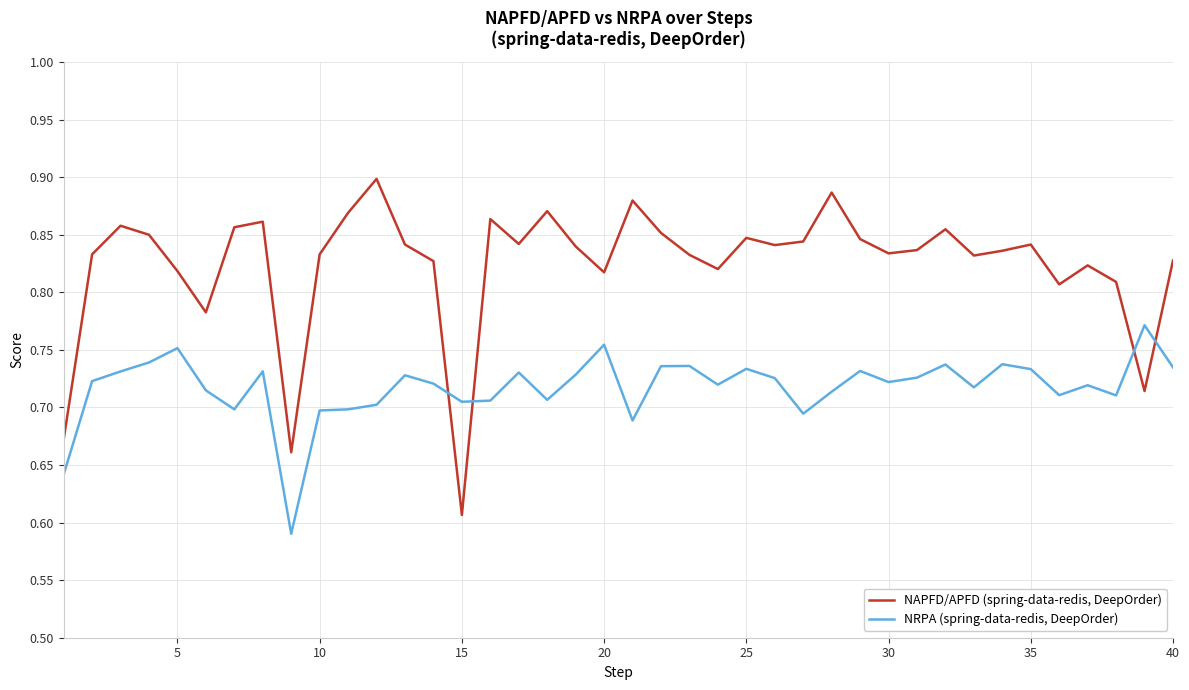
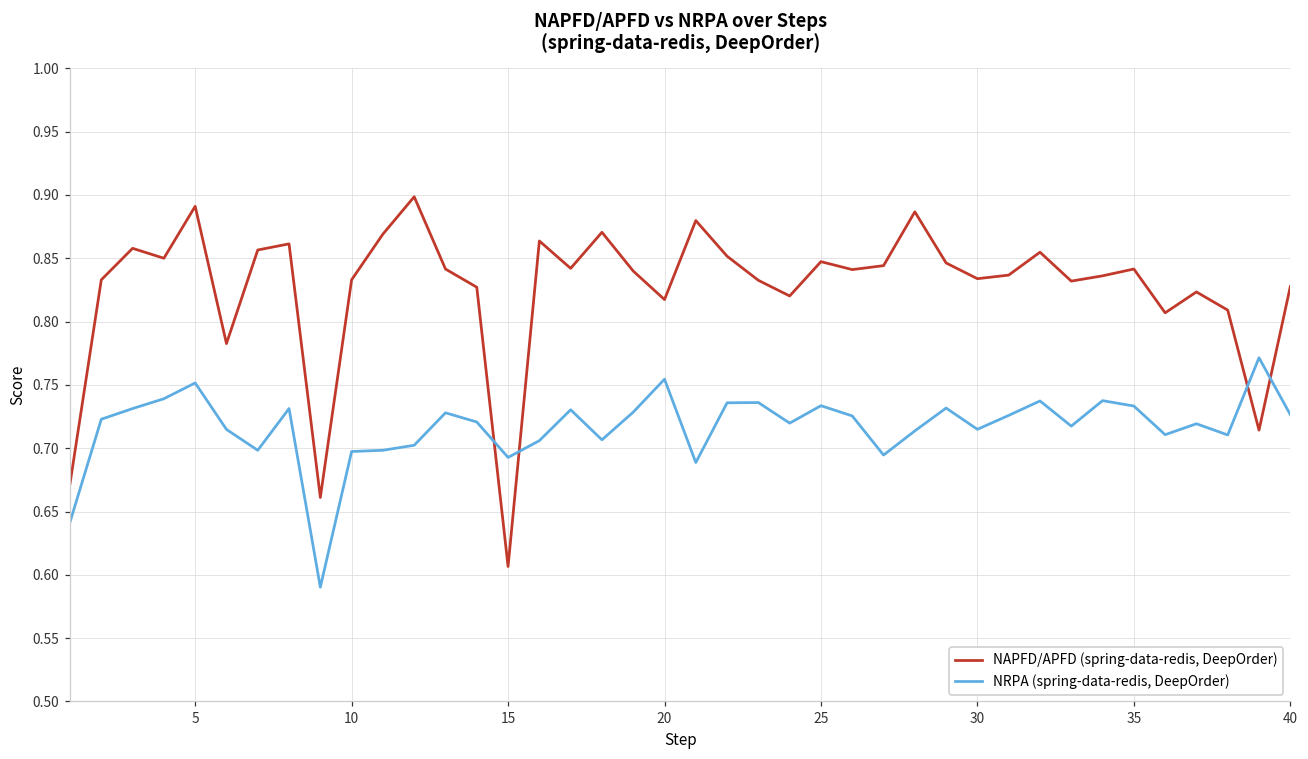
  {
    "NAPFD/APFD (spring-data-redis, DeepOrder)": {
-     "5": 0.818,
+     "5": 0.891,
      "10": 0.833,
      "15": 0.607,
      "20": 0.817,
      "25": 0.847,
      "30": 0.834,
      "35": 0.842,
      "40": 0.828
    },
    "NRPA (spring-data-redis, DeepOrder)": {
      "5": 0.752,
      "10": 0.697,
-     "15": 0.705,
+     "15": 0.693,
      "20": 0.755,
      "25": 0.734,
-     "30": 0.722,
+     "30": 0.715,
      "35": 0.733,
-     "40": 0.735
+     "40": 0.727
    }
  }
